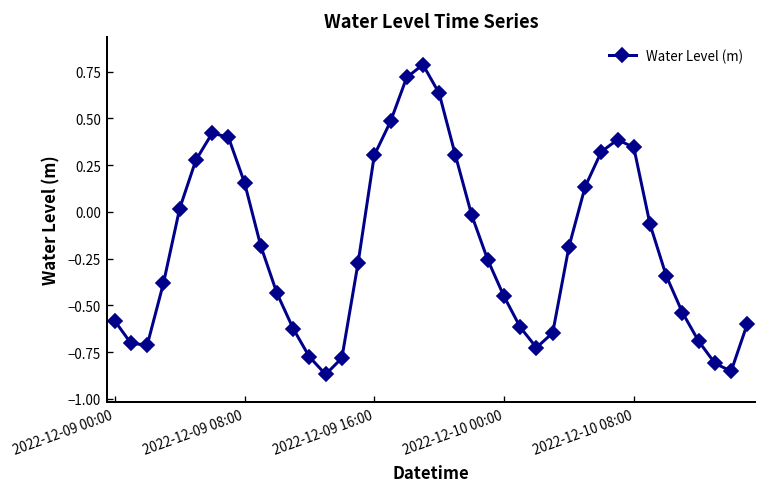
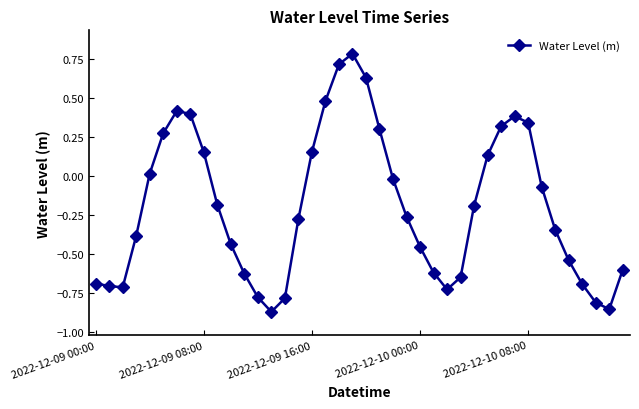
  {
-   "2022-12-09 00:00": -0.58,
+   "2022-12-09 00:00": -0.69,
    "2022-12-09 08:00": 0.16,
-   "2022-12-09 16:00": 0.30,
+   "2022-12-09 16:00": 0.16,
    "2022-12-10 00:00": -0.45,
    "2022-12-10 08:00": 0.34
  }
